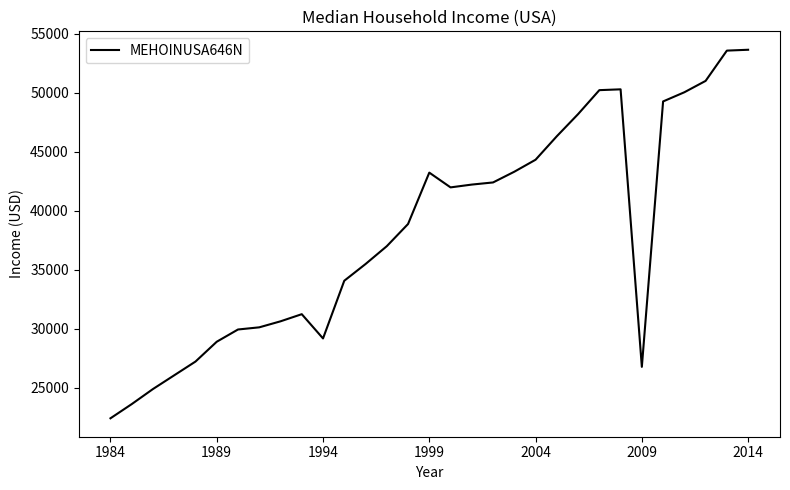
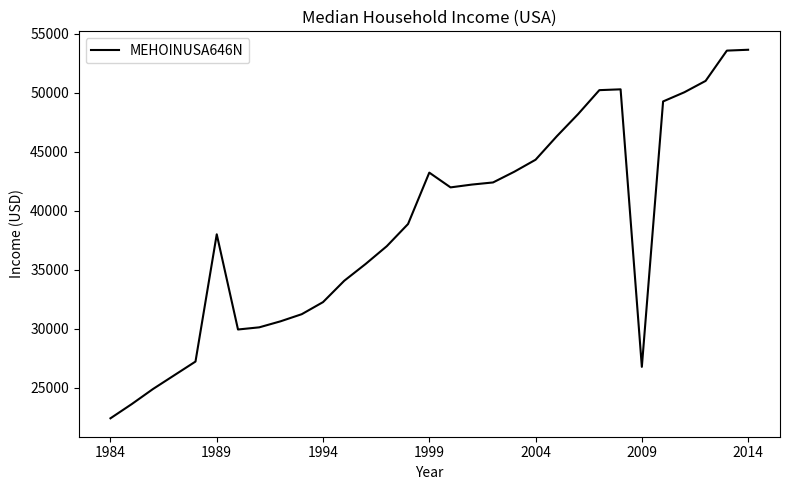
  {
    "1984": 22400,
-   "1989": 28900,
-   "1994": 29200,
+   "1989": 38000,
+   "1994": 32300,
    "1999": 43200,
    "2004": 44300,
    "2009": 26800,
    "2014": 53700
  }
